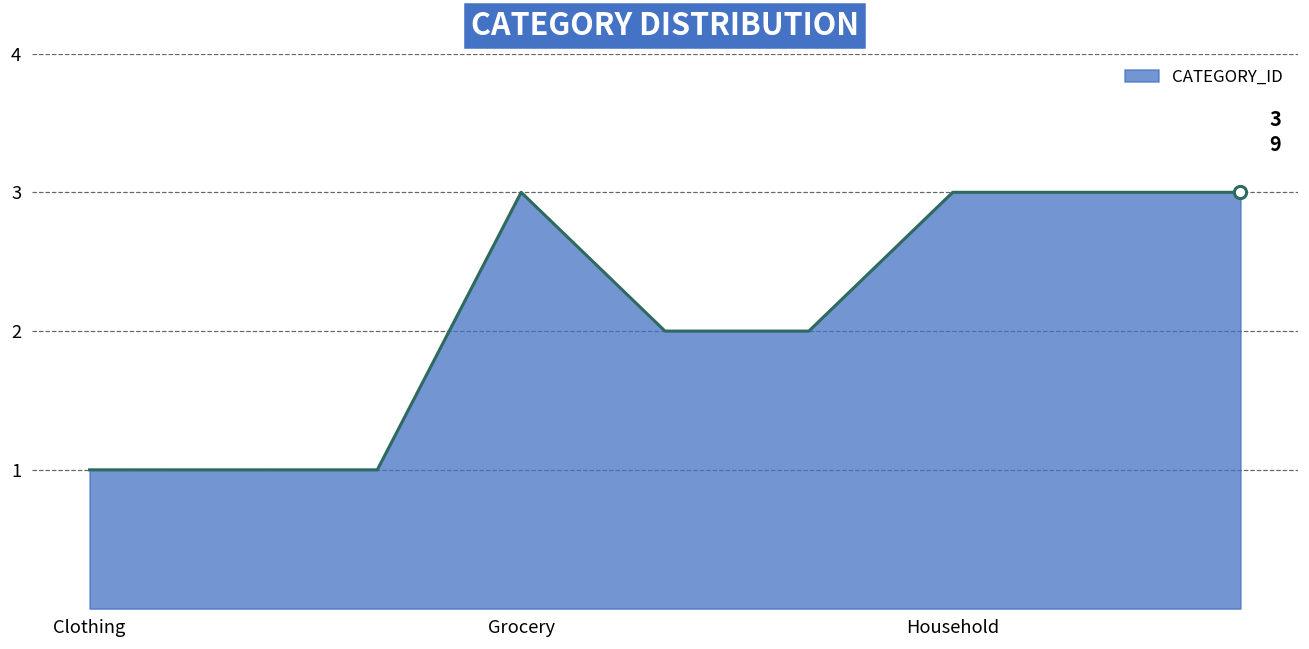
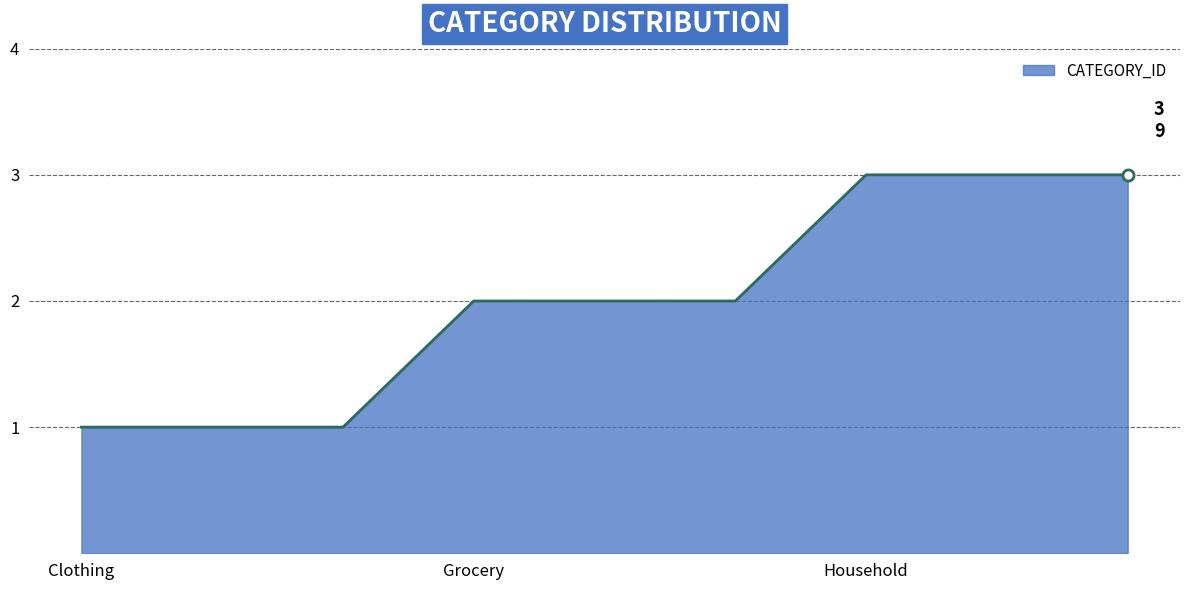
  {
    "CATEGORY_ID": {
      "Clothing": 1,
-     "Grocery": 3,
+     "Grocery": 2,
      "Household": 3
    }
  }
